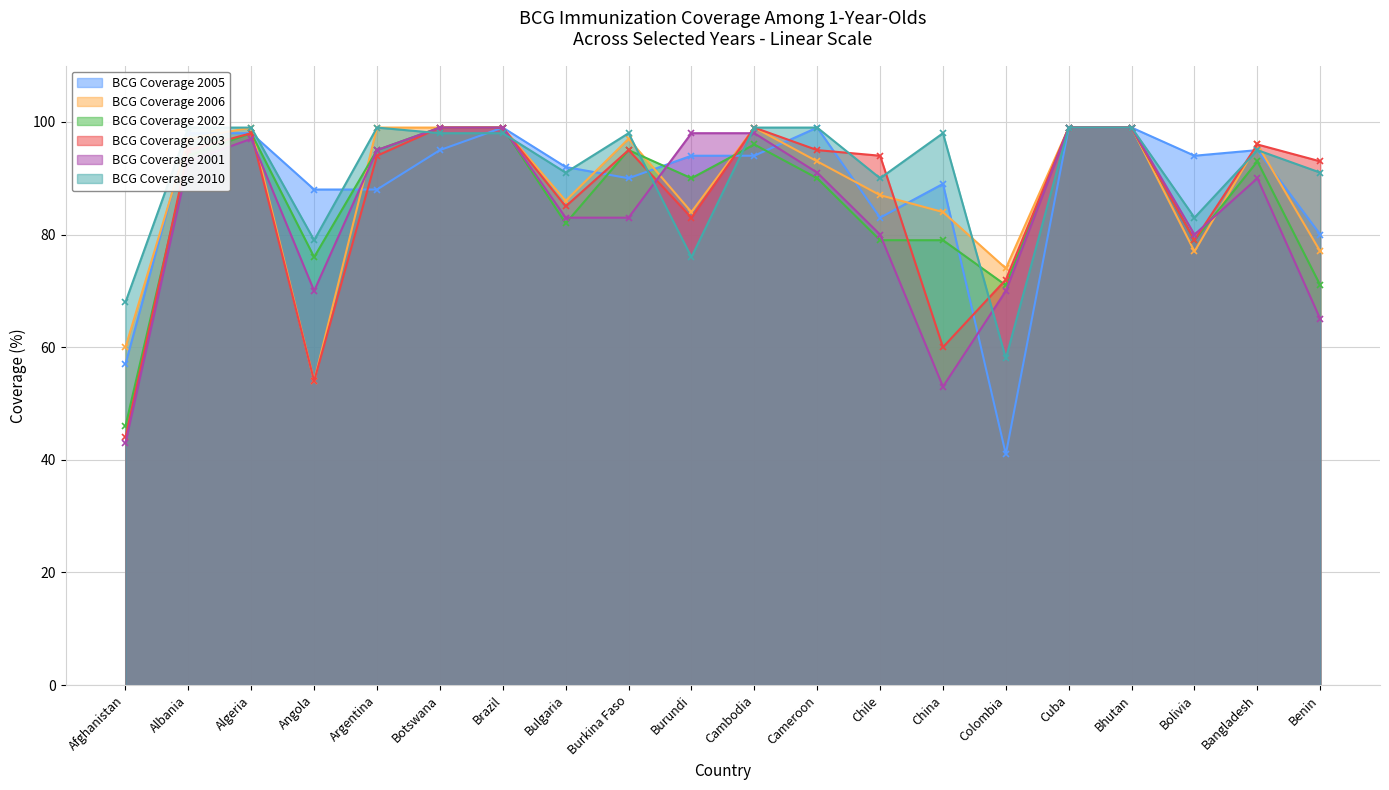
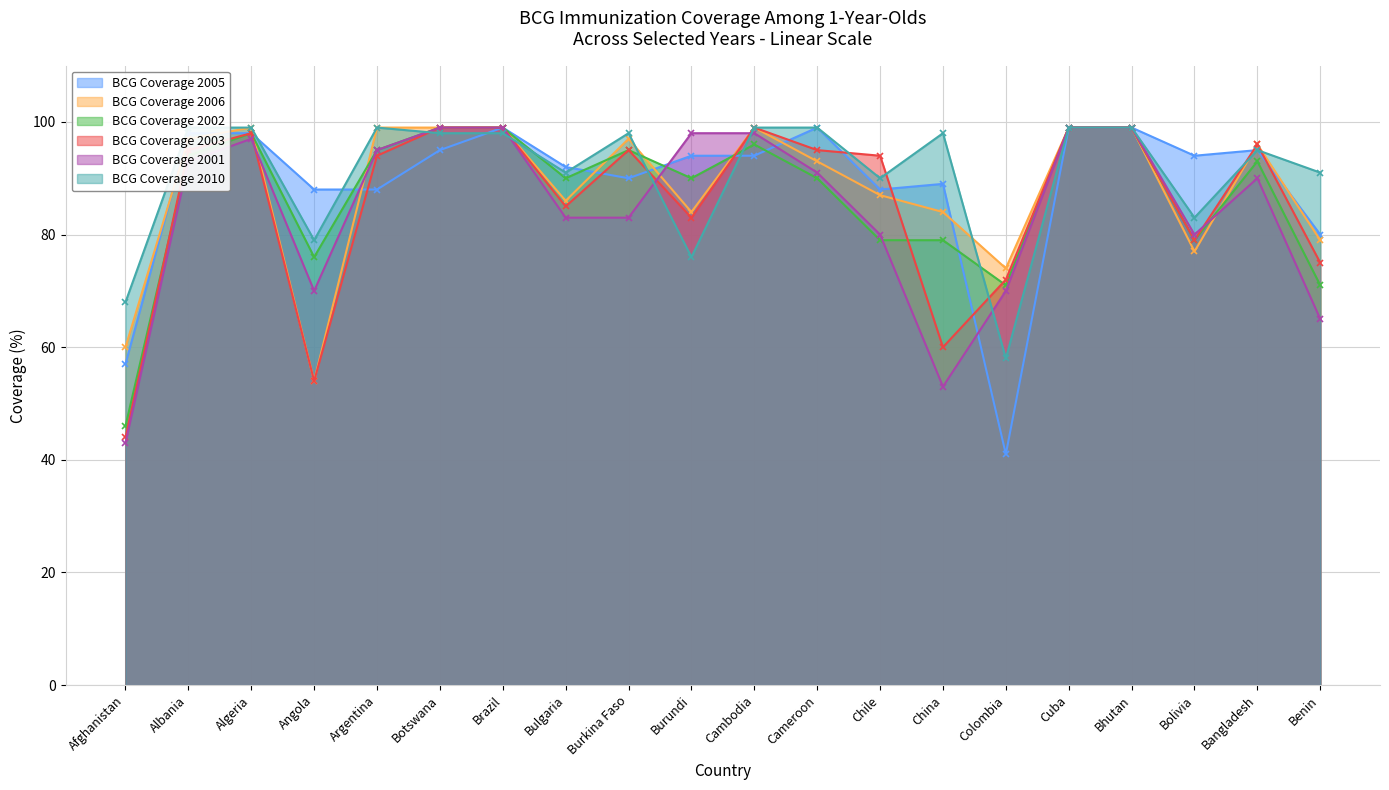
  {
    "BCG Coverage 2005": {
      "Afghanistan": 57,
      "Angola": 88,
      "Argentina": 88,
      "Botswana": 95,
      "Bulgaria": 92,
      "Burkina Faso": 90,
      "Burundi": 94,
      "Cambodia": 94,
-     "Chile": 83,
+     "Chile": 88,
      "China": 89,
      "Colombia": 41,
      "Bolivia": 94,
      "Benin": 80
    },
    "BCG Coverage 2006": {
      "Afghanistan": 60,
      "Bulgaria": 86,
      "Burkina Faso": 97,
      "Burundi": 84,
      "Cameroon": 93,
      "Chile": 87,
      "China": 84,
      "Colombia": 74,
      "Bolivia": 77,
-     "Benin": 77
+     "Benin": 79
    },
    "BCG Coverage 2002": {
      "Afghanistan": 46,
      "Angola": 76,
-     "Bulgaria": 82,
+     "Bulgaria": 90,
      "Burundi": 90,
      "Cambodia": 96,
      "Cameroon": 90,
      "Chile": 79,
      "China": 79,
      "Colombia": 71,
      "Bangladesh": 93,
      "Benin": 71
    },
    "BCG Coverage 2003": {
      "Afghanistan": 44,
      "Argentina": 94,
      "Bulgaria": 85,
      "Burundi": 83,
      "Cameroon": 95,
      "Chile": 94,
      "China": 60,
      "Colombia": 72,
-     "Benin": 93
+     "Benin": 75
    },
    "BCG Coverage 2001": {
      "Afghanistan": 43,
      "Algeria": 97,
      "Angola": 70,
      "Bulgaria": 83,
      "Burkina Faso": 83,
      "Burundi": 98,
      "Cambodia": 98,
      "Cameroon": 91,
      "Chile": 80,
      "China": 53,
      "Colombia": 70,
      "Bolivia": 80,
      "Bangladesh": 90,
      "Benin": 65
    },
    "BCG Coverage 2010": {
      "Afghanistan": 68,
      "Angola": 79,
      "Botswana": 98,
      "Brazil": 98,
      "Bulgaria": 91,
      "Burkina Faso": 98,
      "Burundi": 76,
      "Chile": 90,
      "China": 98,
      "Colombia": 58,
      "Bolivia": 83,
      "Benin": 91
    }
  }
